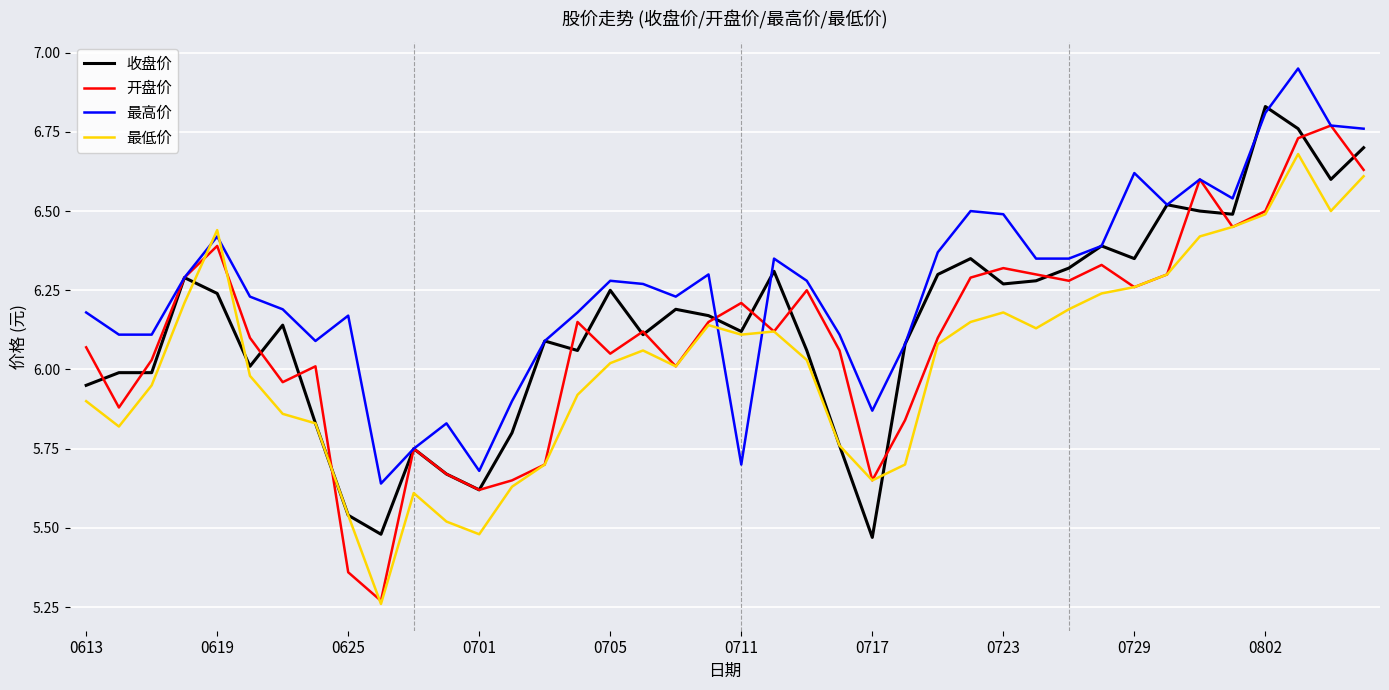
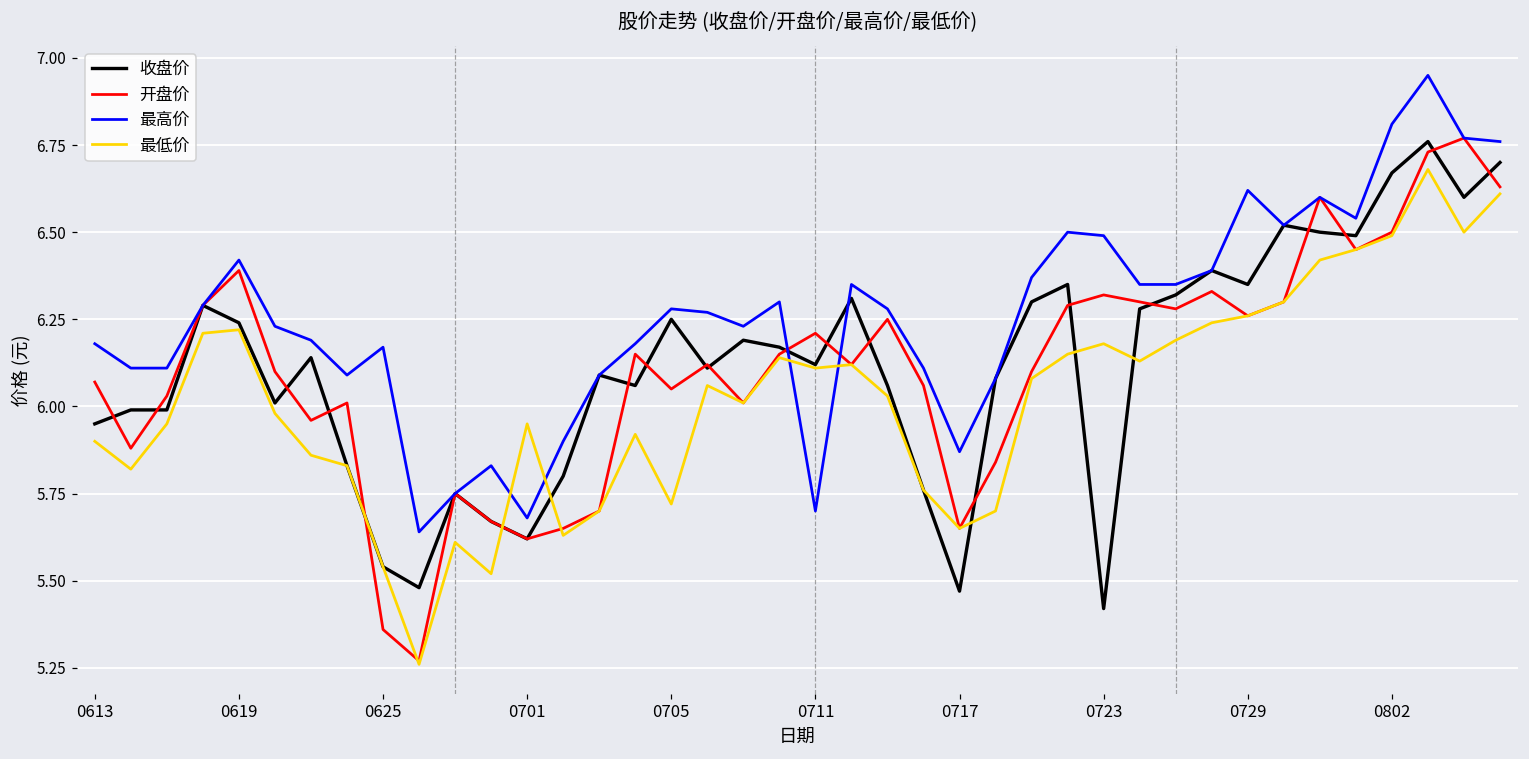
  {
    "收盘价": {
      "0613": 5.95,
      "0619": 6.24,
      "0705": 6.25,
      "0711": 6.12,
      "0717": 5.47,
-     "0723": 6.27,
+     "0723": 5.42,
      "0729": 6.35,
-     "0802": 6.83
+     "0802": 6.67
    },
    "开盘价": {
      "0613": 6.07,
      "0619": 6.39,
      "0625": 5.36,
      "0705": 6.05,
      "0711": 6.21,
      "0723": 6.32,
      "0802": 6.50
    },
    "最高价": {
      "0613": 6.18,
      "0619": 6.42,
      "0625": 6.17,
      "0701": 5.68,
      "0705": 6.28,
      "0711": 5.70,
      "0717": 5.87,
      "0723": 6.49,
      "0729": 6.62,
      "0802": 6.81
    },
    "最低价": {
      "0613": 5.90,
-     "0619": 6.44,
-     "0701": 5.48,
-     "0705": 6.02,
+     "0619": 6.22,
+     "0701": 5.95,
+     "0705": 5.72,
      "0711": 6.11,
      "0723": 6.18,
      "0802": 6.49
    }
  }
